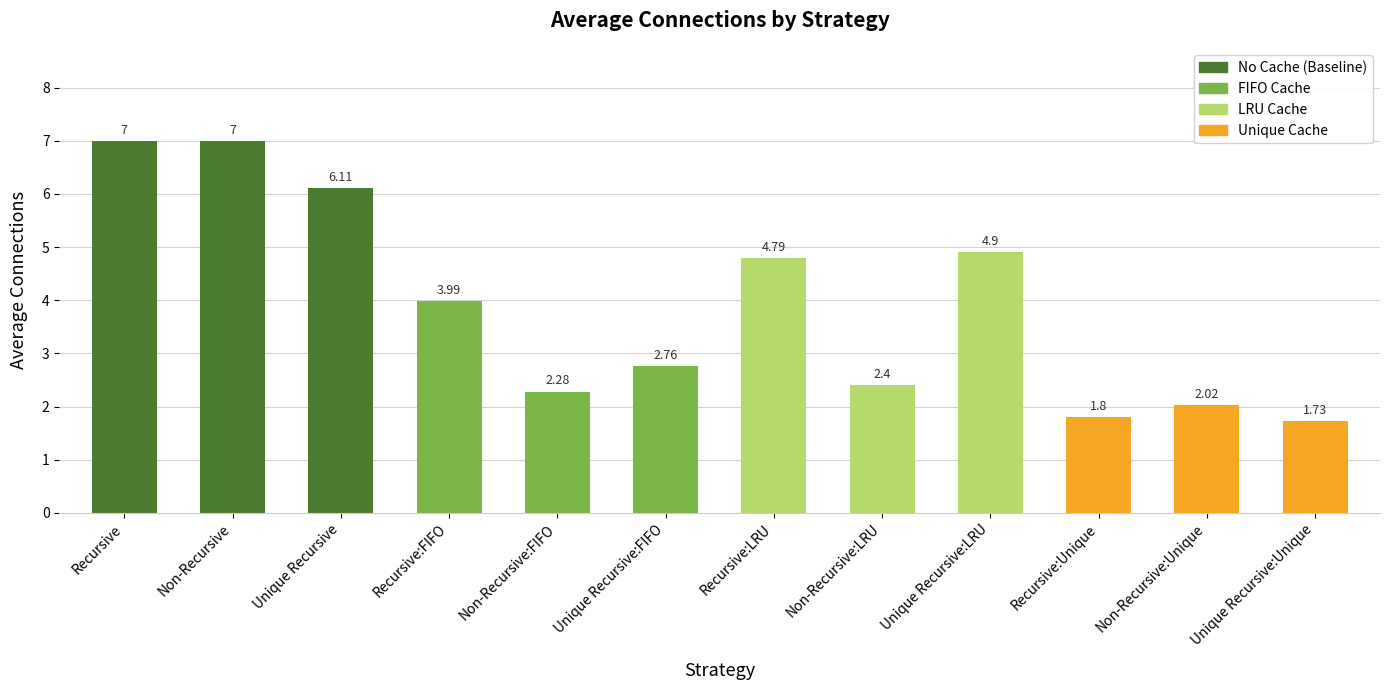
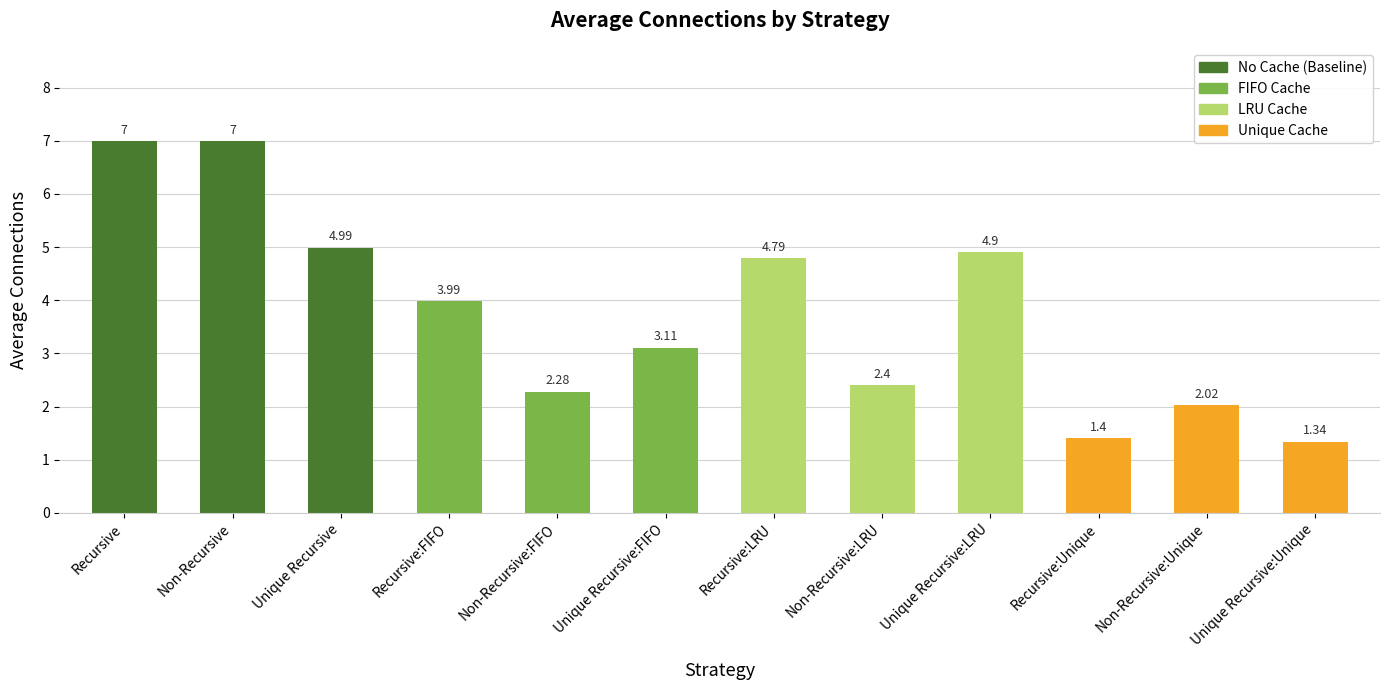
  {
    "Recursive": 7,
    "Non-Recursive": 7,
-   "Unique Recursive": 6.11,
+   "Unique Recursive": 4.99,
    "Recursive:FIFO": 3.99,
    "Non-Recursive:FIFO": 2.28,
-   "Unique Recursive:FIFO": 2.76,
+   "Unique Recursive:FIFO": 3.11,
    "Recursive:LRU": 4.79,
    "Non-Recursive:LRU": 2.4,
    "Unique Recursive:LRU": 4.9,
-   "Recursive:Unique": 1.8,
+   "Recursive:Unique": 1.4,
    "Non-Recursive:Unique": 2.02,
-   "Unique Recursive:Unique": 1.73
+   "Unique Recursive:Unique": 1.34
  }
